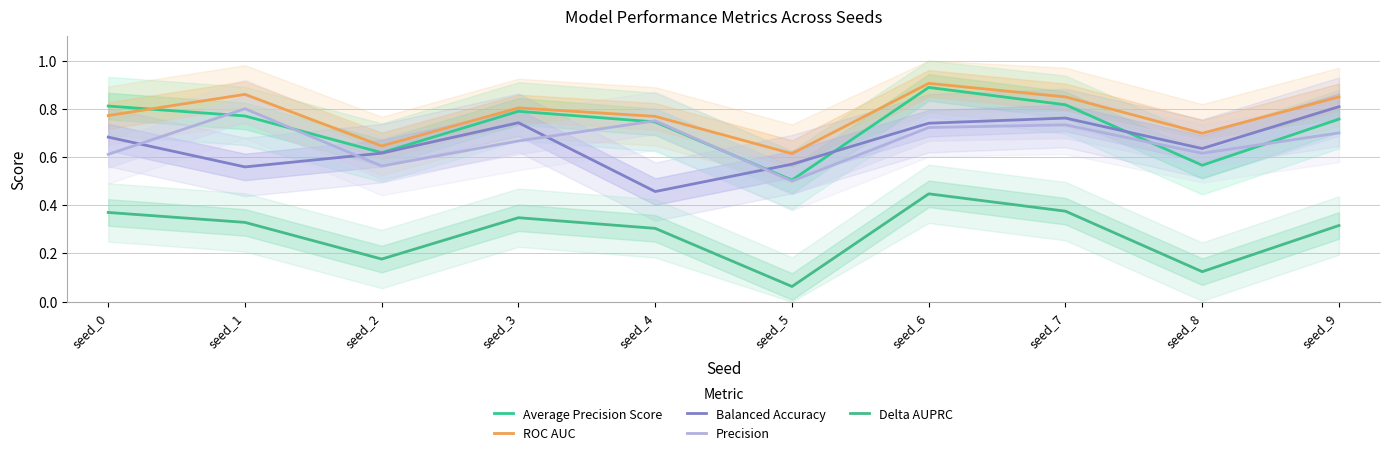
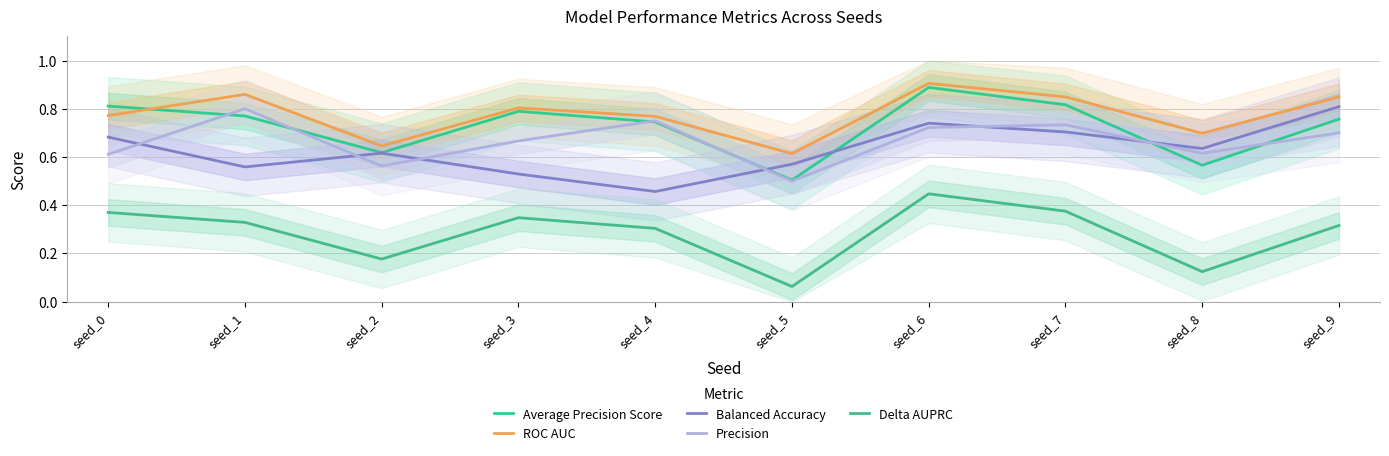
  {
    "Balanced Accuracy": {
      "seed_0": 0.68,
      "seed_1": 0.56,
-     "seed_3": 0.74,
+     "seed_3": 0.53,
      "seed_4": 0.46,
      "seed_5": 0.57,
      "seed_6": 0.74,
-     "seed_7": 0.76,
+     "seed_7": 0.70,
      "seed_8": 0.64
    }
  }
